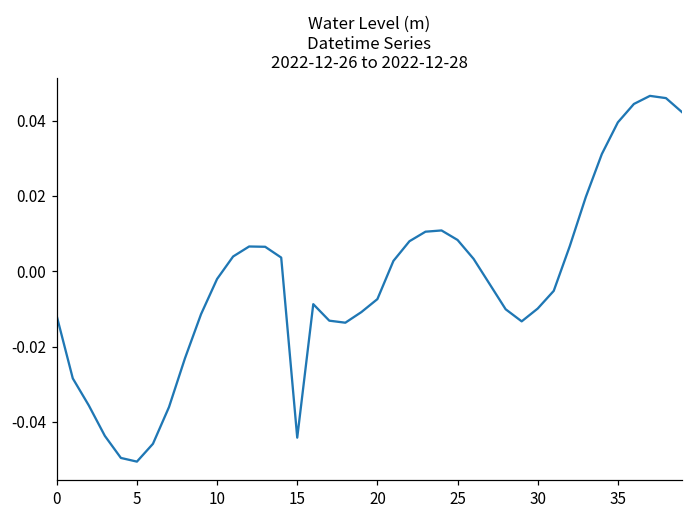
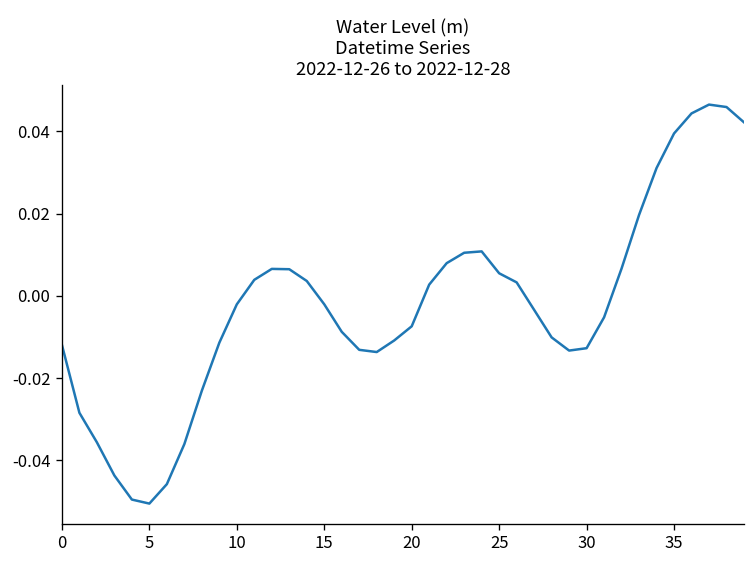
  {
    "0": -0.012,
    "5": -0.051,
    "10": -0.002,
-   "15": -0.044,
+   "15": -0.002,
    "20": -0.007,
-   "25": 0.008,
-   "30": -0.010,
+   "25": 0.005,
+   "30": -0.013,
    "35": 0.040
  }
